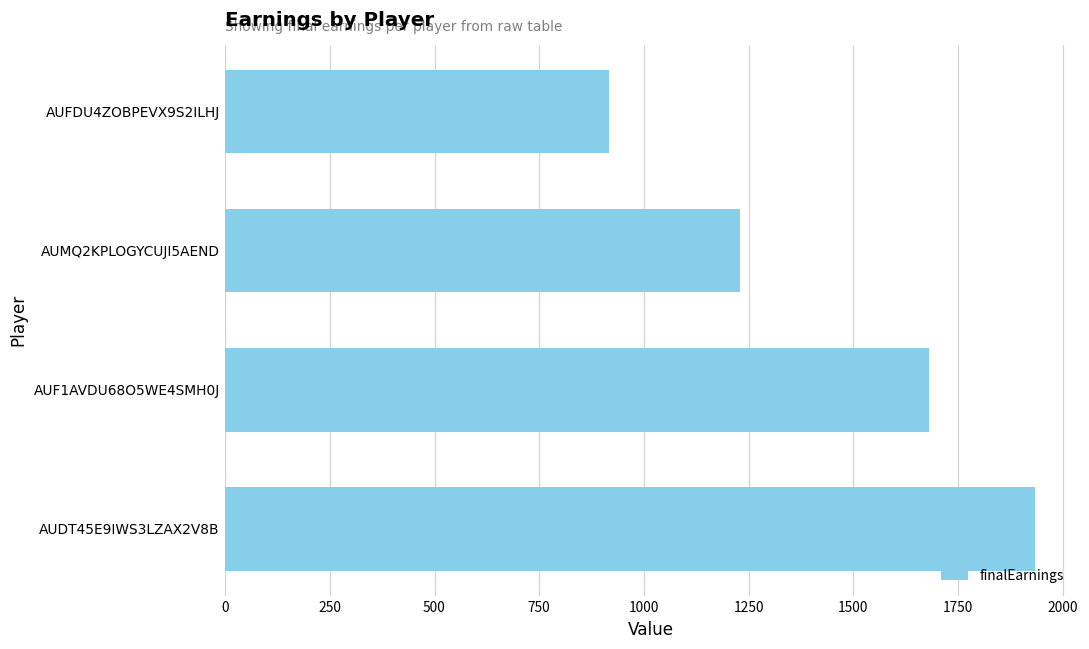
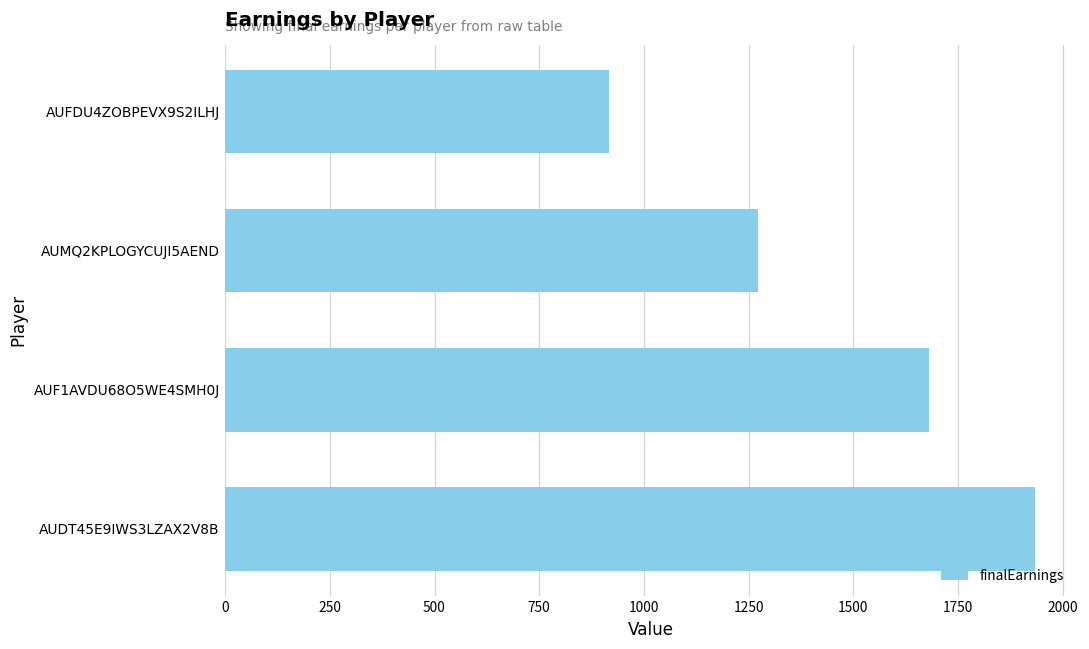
  {
    "AUFDU4ZOBPEVX9S2ILHJ": 920,
-   "AUMQ2KPLOGYCUJI5AEND": 1230,
+   "AUMQ2KPLOGYCUJI5AEND": 1270,
    "AUF1AVDU68O5WE4SMH0J": 1680,
    "AUDT45E9IWS3LZAX2V8B": 1940
  }
